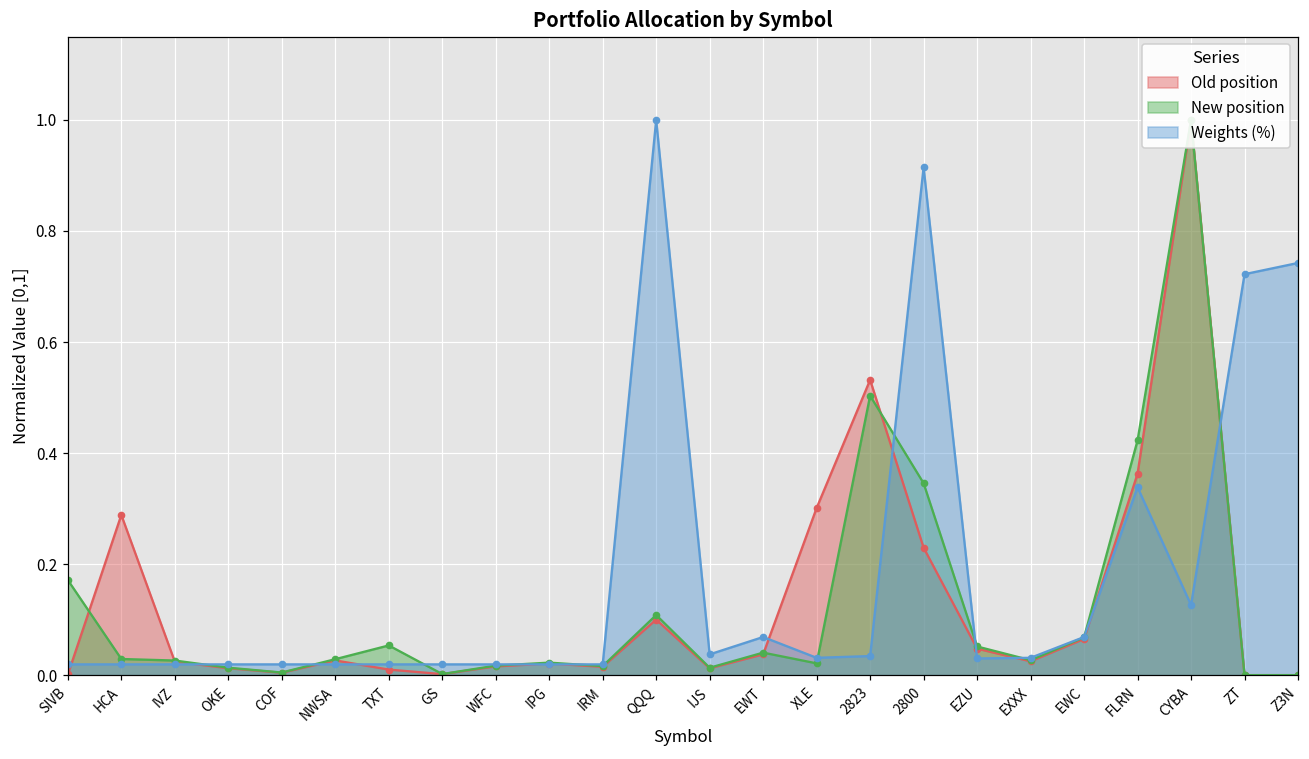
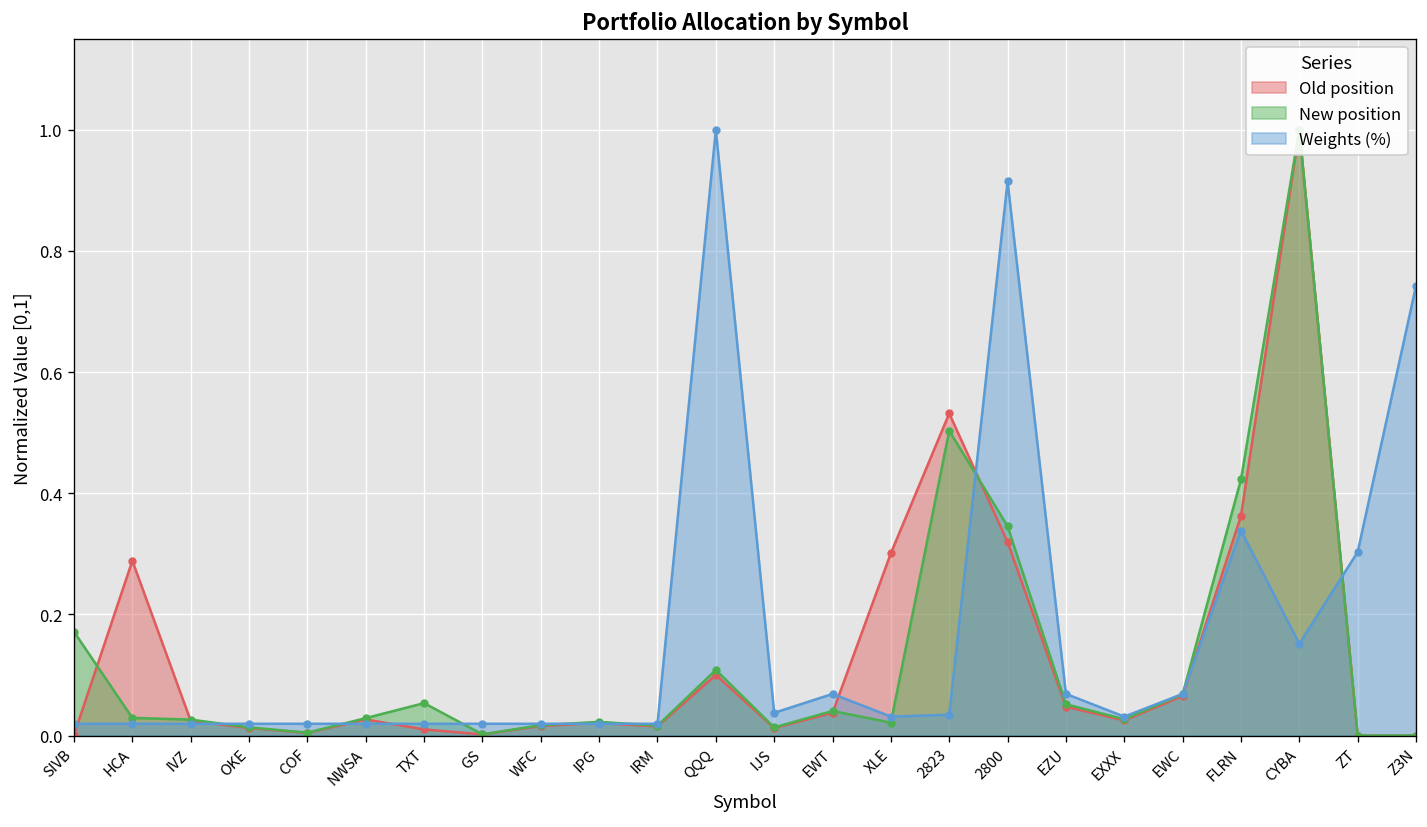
  {
    "Old position": {
      "SIVB": 0.00,
      "HCA": 0.29,
      "TXT": 0.01,
      "QQQ": 0.10,
      "XLE": 0.30,
      "2823": 0.53,
-     "2800": 0.23,
+     "2800": 0.32,
      "FLRN": 0.36
    },
    "New position": {
      "SIVB": 0.17,
      "HCA": 0.03,
      "TXT": 0.05,
      "QQQ": 0.11,
      "XLE": 0.02,
      "2823": 0.50,
      "2800": 0.35,
      "FLRN": 0.42
    },
    "Weights (%)": {
      "SIVB": 0.02,
      "HCA": 0.02,
      "OKE": 0.02,
      "COF": 0.02,
      "NWSA": 0.02,
      "TXT": 0.02,
      "GS": 0.02,
      "QQQ": 1.00,
      "IJS": 0.04,
      "EWT": 0.07,
      "XLE": 0.03,
      "2823": 0.03,
      "2800": 0.91,
-     "EZU": 0.03,
+     "EZU": 0.07,
      "FLRN": 0.34,
-     "CYBA": 0.13,
-     "ZT": 0.72,
+     "CYBA": 0.15,
+     "ZT": 0.30,
      "Z3N": 0.74
    }
  }
